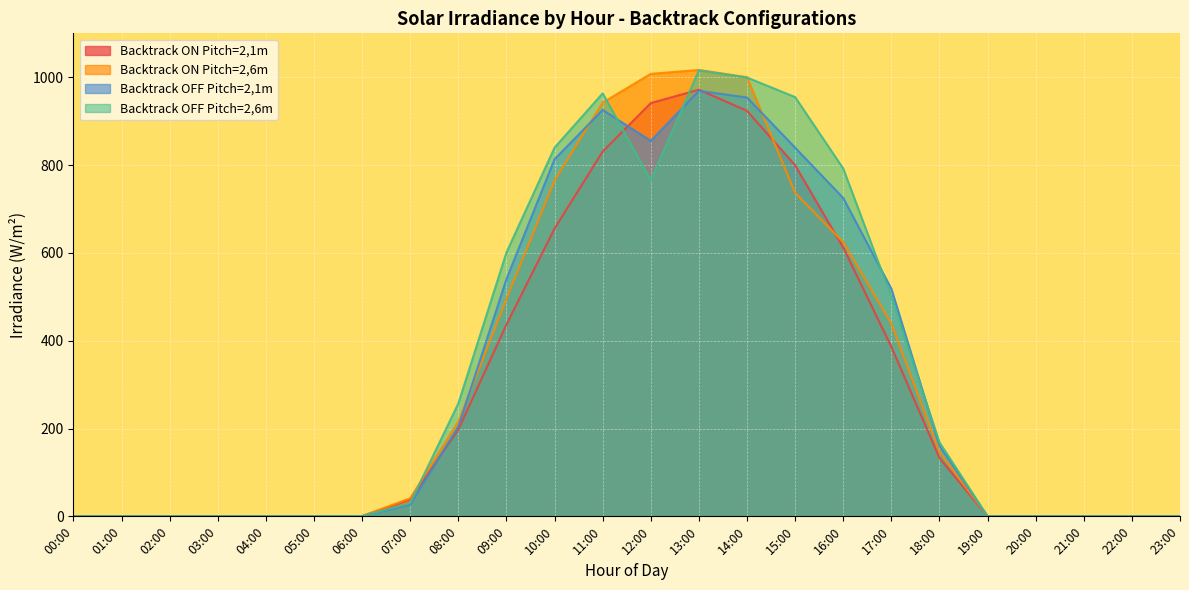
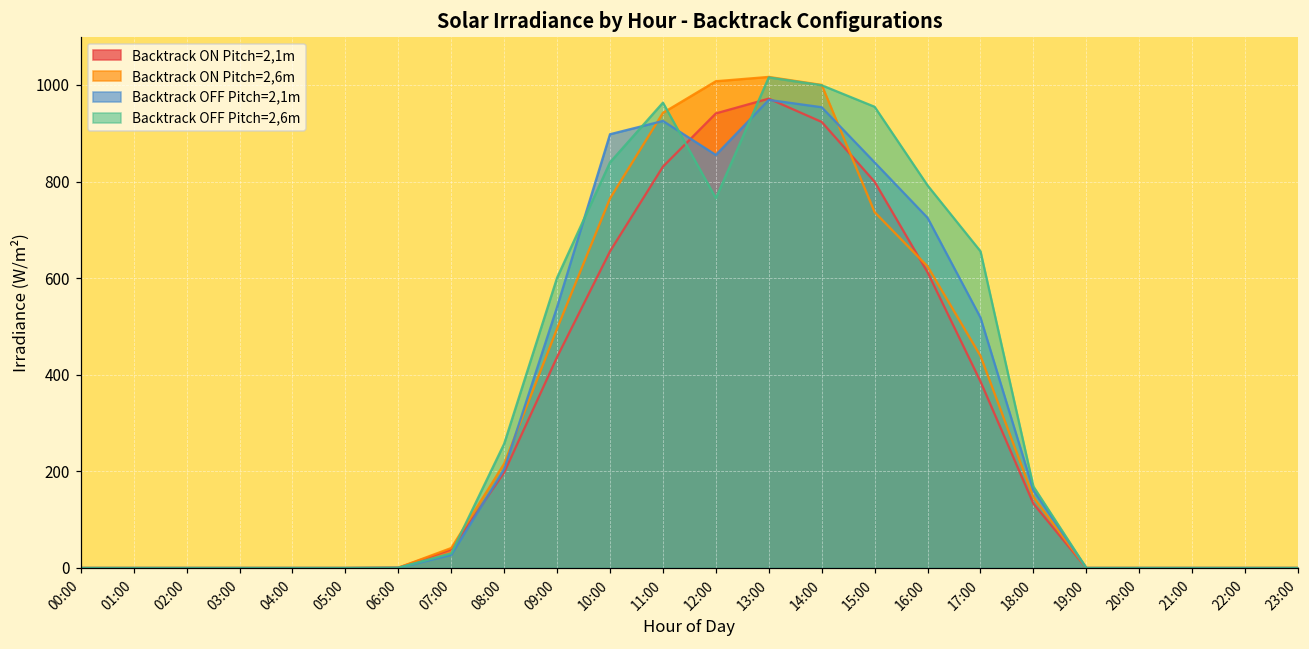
  {
    "Backtrack ON Pitch=2,1m": {
      "08:00": 200,
      "09:00": 440,
      "10:00": 660,
      "11:00": 830,
      "12:00": 940,
      "14:00": 920,
      "15:00": 800,
      "16:00": 610,
      "17:00": 390,
      "18:00": 130
    },
    "Backtrack ON Pitch=2,6m": {
      "08:00": 220,
      "09:00": 500,
      "10:00": 770,
      "11:00": 940,
      "12:00": 1010,
      "15:00": 740,
      "16:00": 620,
      "17:00": 440,
      "18:00": 150
    },
    "Backtrack OFF Pitch=2,1m": {
      "08:00": 200,
      "09:00": 540,
-     "10:00": 810,
+     "10:00": 900,
      "11:00": 930,
      "12:00": 860,
      "14:00": 950,
      "15:00": 840,
      "16:00": 720,
      "17:00": 520,
      "18:00": 160
    },
    "Backtrack OFF Pitch=2,6m": {
      "08:00": 260,
      "09:00": 600,
      "10:00": 840,
      "11:00": 960,
      "12:00": 770,
      "15:00": 950,
      "16:00": 790,
-     "17:00": 500,
+     "17:00": 660,
      "18:00": 170
    }
  }
